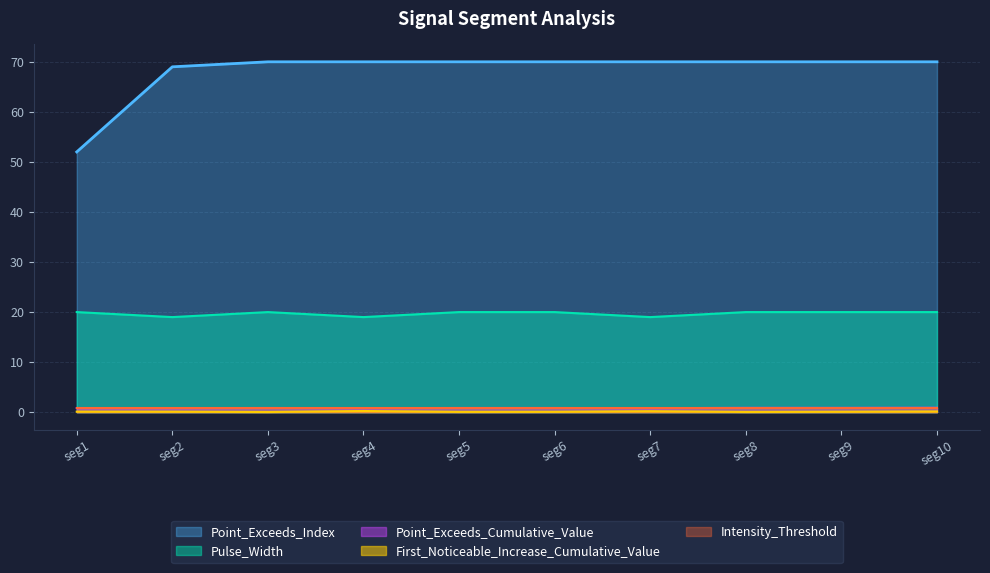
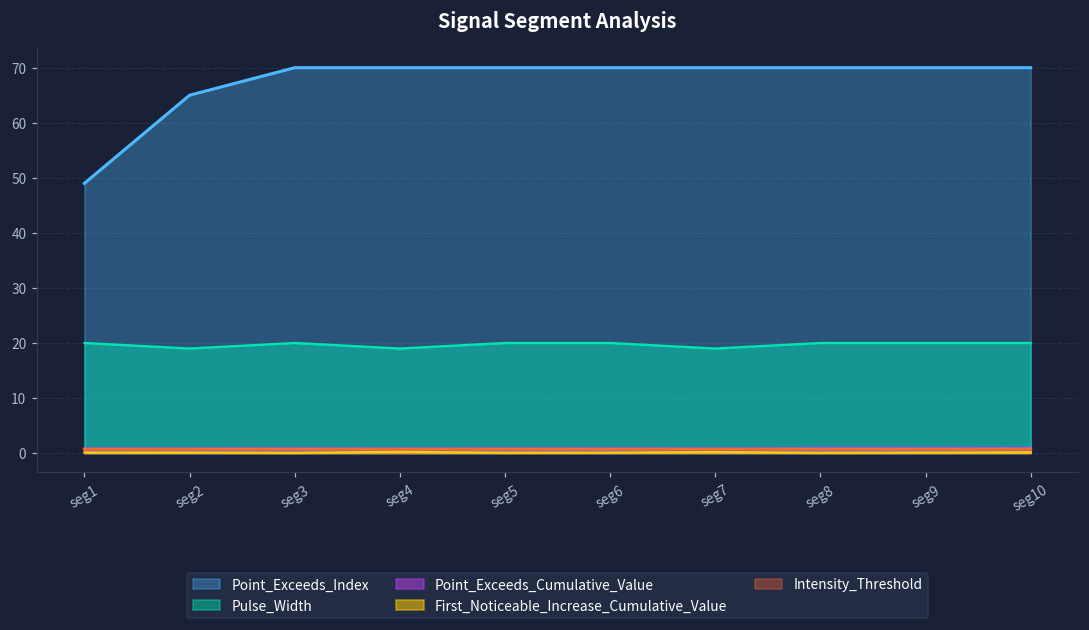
  {
    "Point_Exceeds_Index": {
-     "seg1": 52,
-     "seg2": 69,
+     "seg1": 49,
+     "seg2": 65,
      "seg3": 70,
      "seg4": 70,
      "seg5": 70,
      "seg6": 70,
      "seg7": 70,
      "seg8": 70,
      "seg9": 70,
      "seg10": 70
    },
    "Pulse_Width": {
      "seg1": 20,
      "seg2": 19,
      "seg3": 20,
      "seg4": 19,
      "seg5": 20,
      "seg6": 20,
      "seg7": 19,
      "seg8": 20,
      "seg9": 20,
      "seg10": 20
    },
    "Intensity_Threshold": {
      "seg1": 1,
      "seg2": 1,
      "seg3": 1,
      "seg4": 1,
      "seg5": 1,
      "seg6": 1,
      "seg7": 1,
      "seg8": 1,
      "seg9": 1,
      "seg10": 1
    },
    "First_Noticeable_Increase_Cumulative_Value": {
      "seg1": 0,
      "seg2": 0,
      "seg3": 0,
      "seg4": 0,
      "seg5": 0,
      "seg6": 0,
      "seg7": 0,
      "seg8": 0,
      "seg9": 0,
      "seg10": 0
    }
  }
